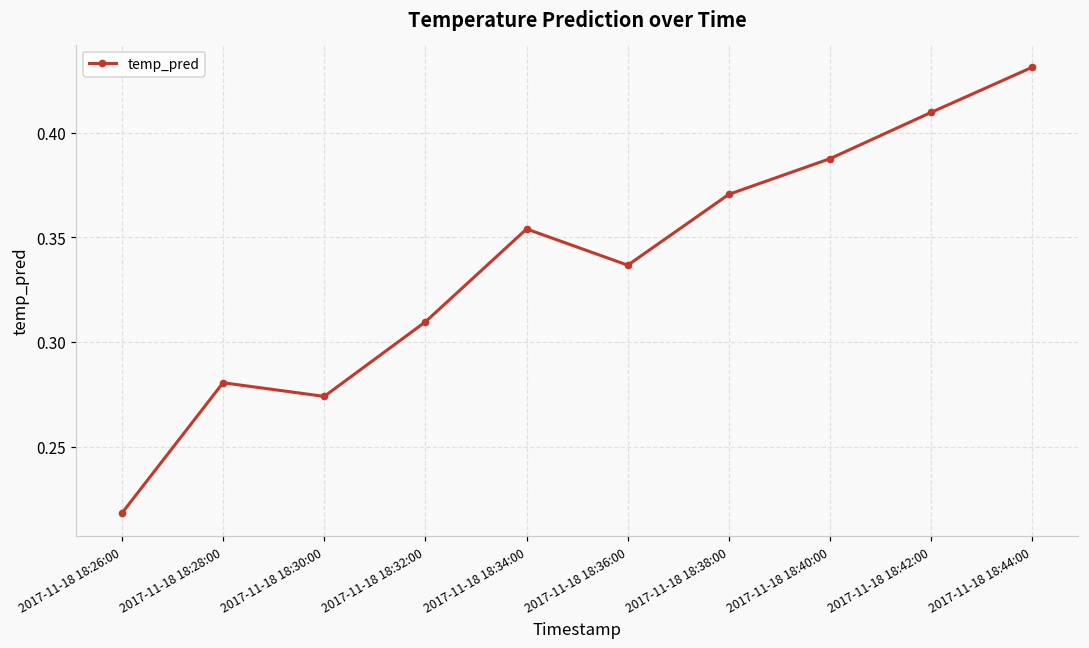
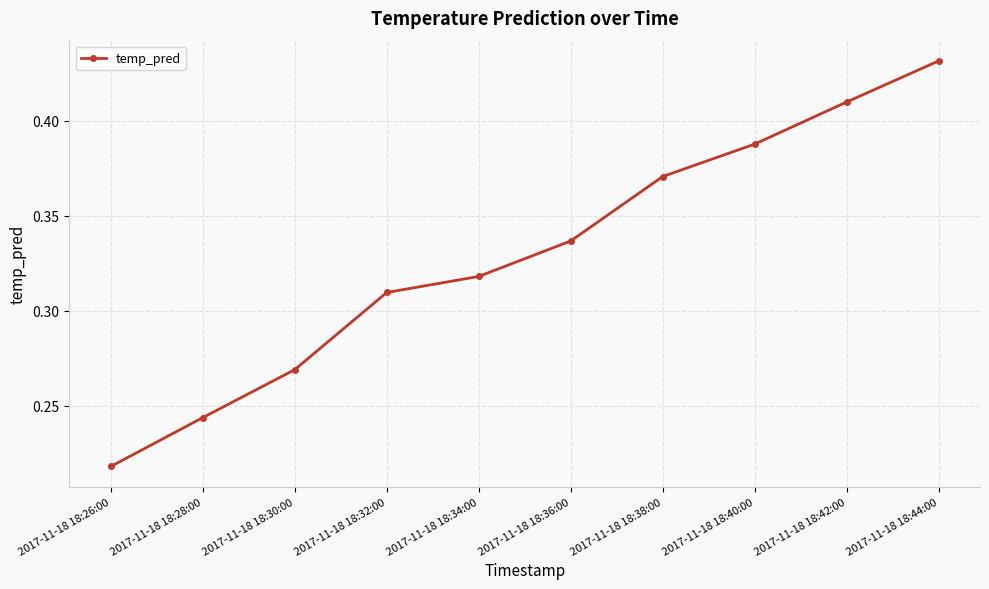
  {
    "2017-11-18 18:26:00": 0.218,
-   "2017-11-18 18:28:00": 0.280,
-   "2017-11-18 18:30:00": 0.274,
+   "2017-11-18 18:28:00": 0.244,
+   "2017-11-18 18:30:00": 0.269,
    "2017-11-18 18:32:00": 0.310,
-   "2017-11-18 18:34:00": 0.354,
+   "2017-11-18 18:34:00": 0.318,
    "2017-11-18 18:36:00": 0.337,
    "2017-11-18 18:38:00": 0.371,
    "2017-11-18 18:40:00": 0.388,
    "2017-11-18 18:42:00": 0.410,
    "2017-11-18 18:44:00": 0.431
  }
